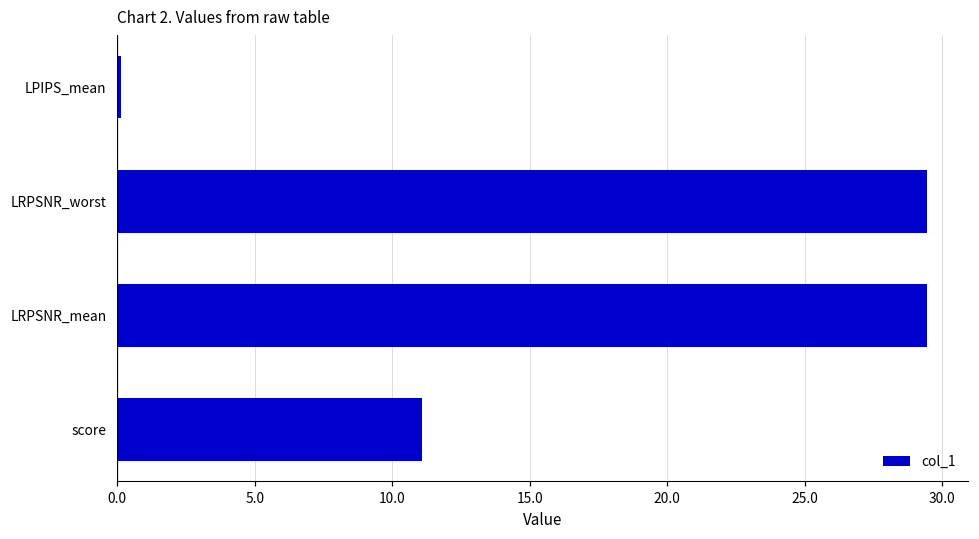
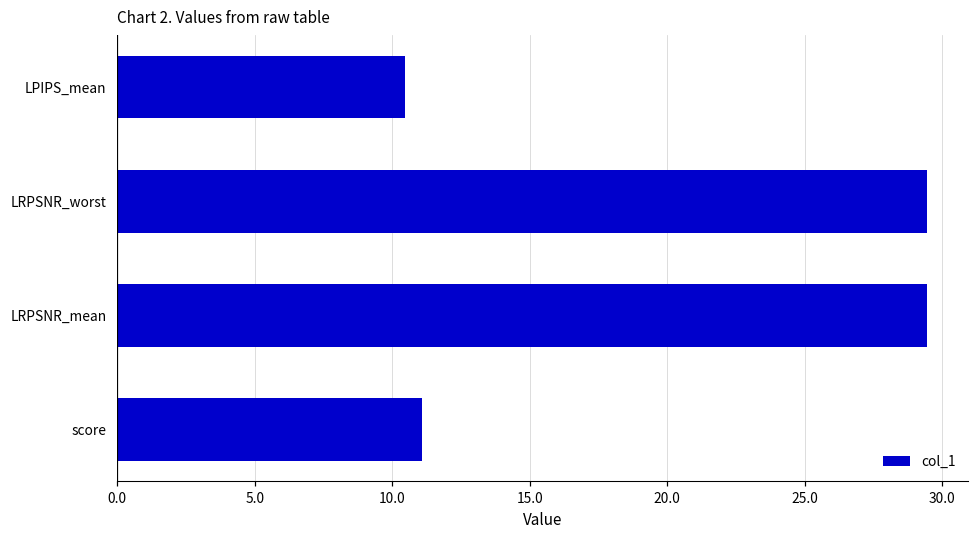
  {
-   "LPIPS_mean": 0.2,
+   "LPIPS_mean": 10.5,
    "LRPSNR_worst": 29.4,
    "LRPSNR_mean": 29.5,
    "score": 11.1
  }
